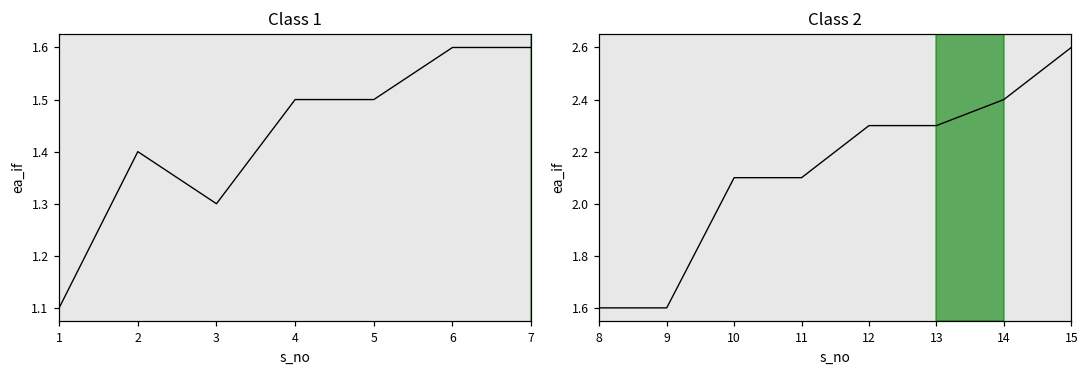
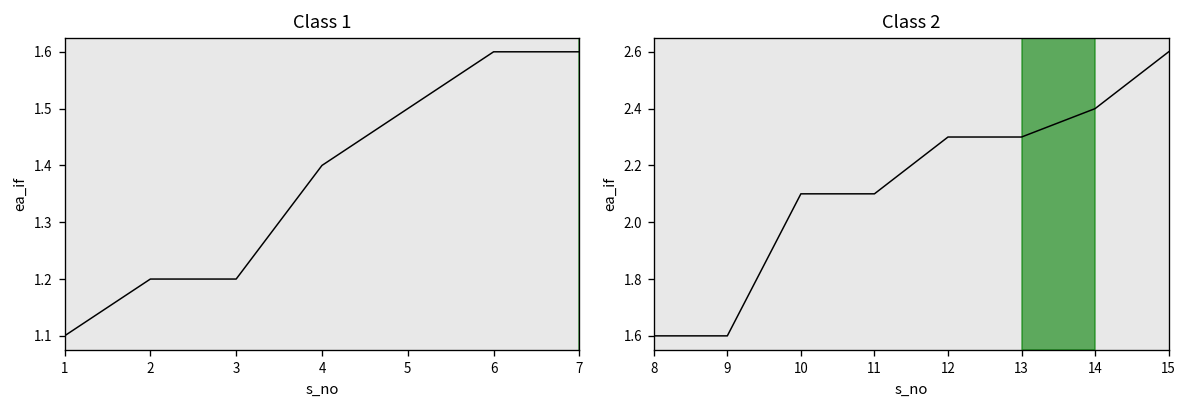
  {
    "Class 1": {
      "1": 1.1,
-     "2": 1.4,
-     "3": 1.3,
-     "4": 1.5,
+     "2": 1.2,
+     "3": 1.2,
+     "4": 1.4,
      "5": 1.5,
      "6": 1.6,
      "7": 1.6
    },
    "Class 2": {
      "8": 1.60,
      "9": 1.60,
      "10": 2.10,
      "11": 2.10,
      "12": 2.30,
      "13": 2.30,
      "14": 2.40,
      "15": 2.60
    }
  }
